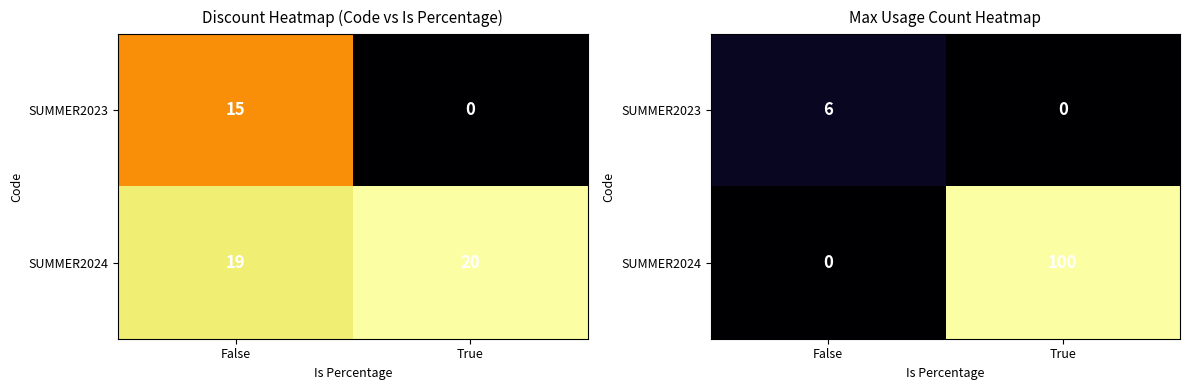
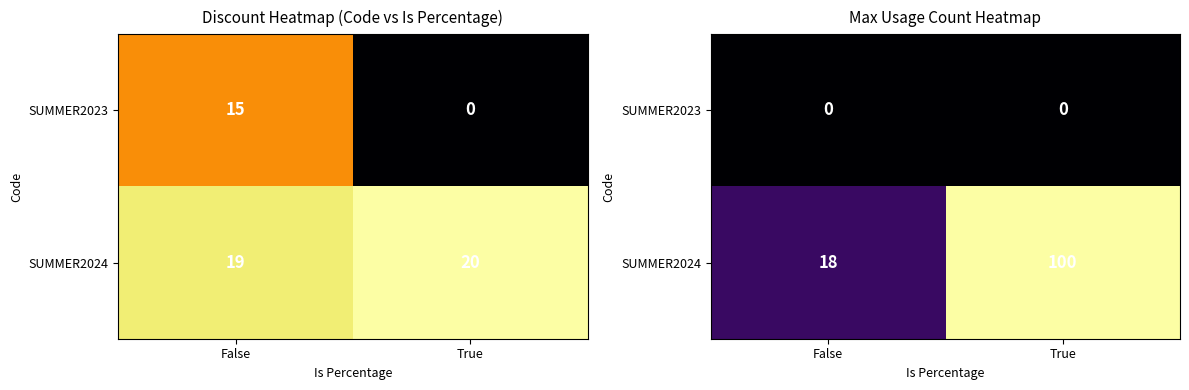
  {
    "Discount Heatmap (Code vs Is Percentage)": {
      "SUMMER2023": {
        "False": 15,
        "True": 0
      },
      "SUMMER2024": {
        "False": 19,
        "True": 20
      }
    },
    "Max Usage Count Heatmap": {
      "SUMMER2023": {
-       "False": 6,
+       "False": 0,
        "True": 0
      },
      "SUMMER2024": {
-       "False": 0,
+       "False": 18,
        "True": 100
      }
    }
  }
